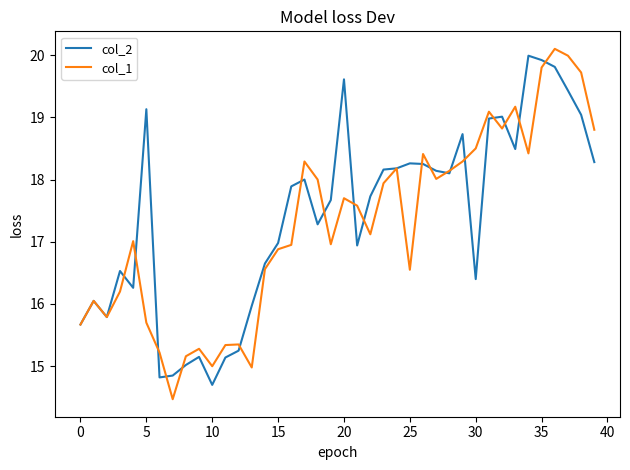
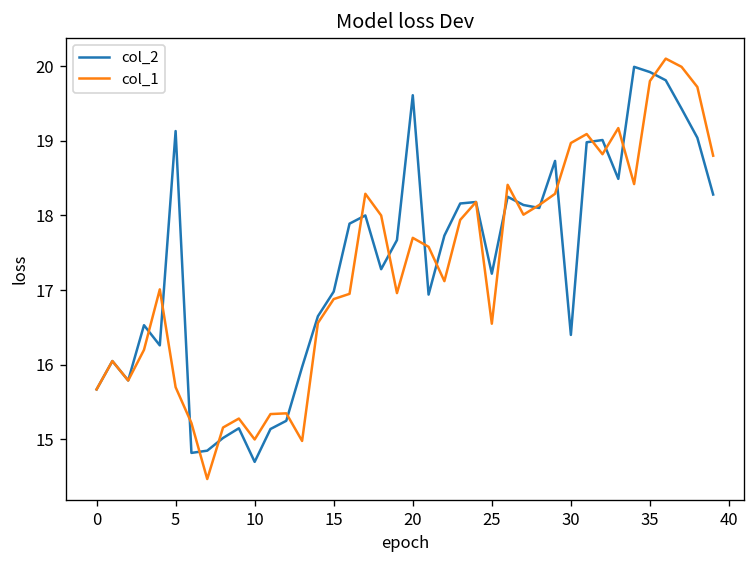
  {
    "col_2": {
      "5": 19.1,
      "10": 14.7,
      "15": 17.0,
      "20": 19.6,
-     "25": 18.3,
+     "25": 17.2,
      "30": 16.4,
      "35": 19.9
    },
    "col_1": {
      "5": 15.7,
      "10": 15.0,
      "15": 16.9,
      "20": 17.7,
      "25": 16.6,
-     "30": 18.5,
+     "30": 19.0,
      "35": 19.8
    }
  }
